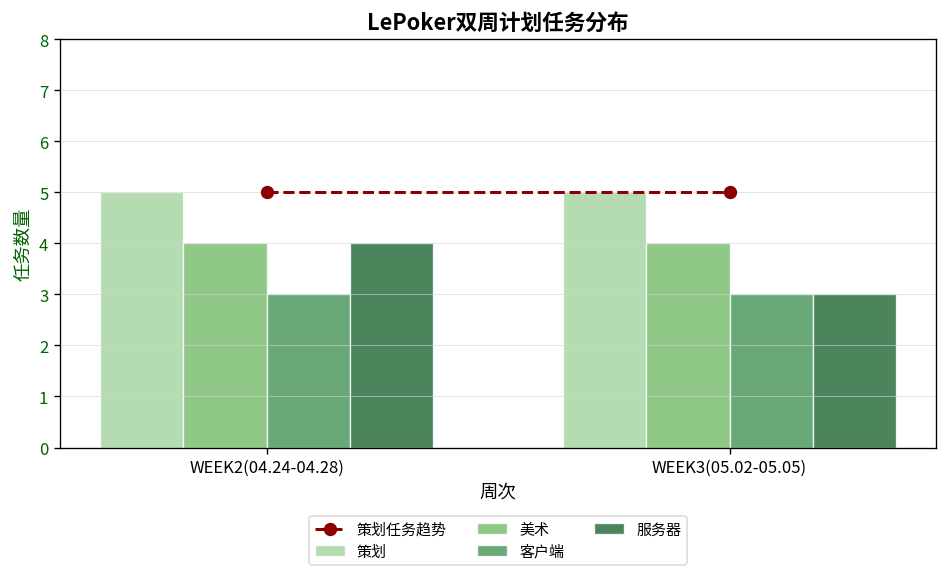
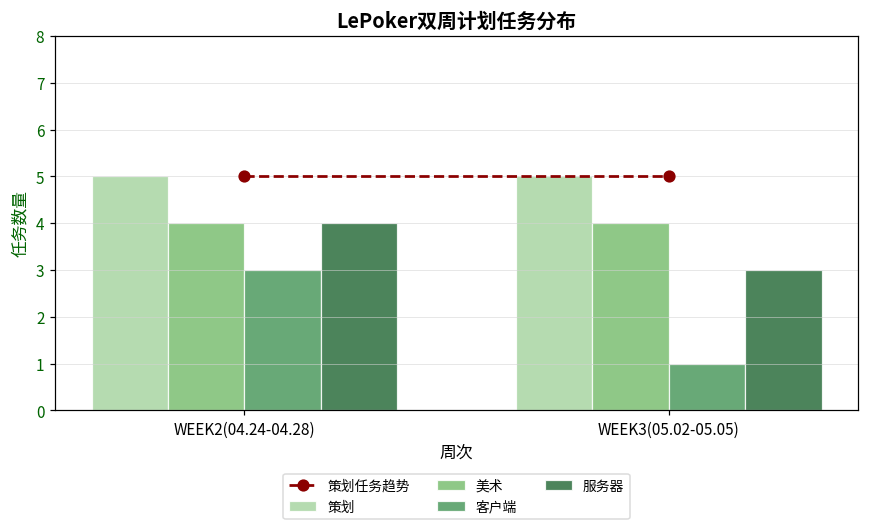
  {
    "策划": {
      "WEEK2(04.24-04.28)": 5,
      "WEEK3(05.02-05.05)": 5
    },
    "策划任务趋势": {
      "WEEK2(04.24-04.28)": 5,
      "WEEK3(05.02-05.05)": 5
    },
    "美术": {
      "WEEK2(04.24-04.28)": 4,
      "WEEK3(05.02-05.05)": 4
    },
    "客户端": {
      "WEEK2(04.24-04.28)": 3,
-     "WEEK3(05.02-05.05)": 3
+     "WEEK3(05.02-05.05)": 1
    },
    "服务器": {
      "WEEK2(04.24-04.28)": 4,
      "WEEK3(05.02-05.05)": 3
    }
  }
